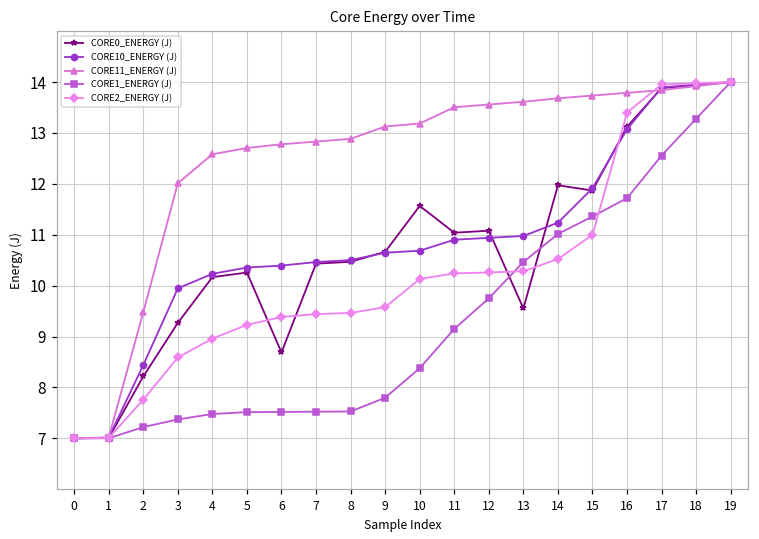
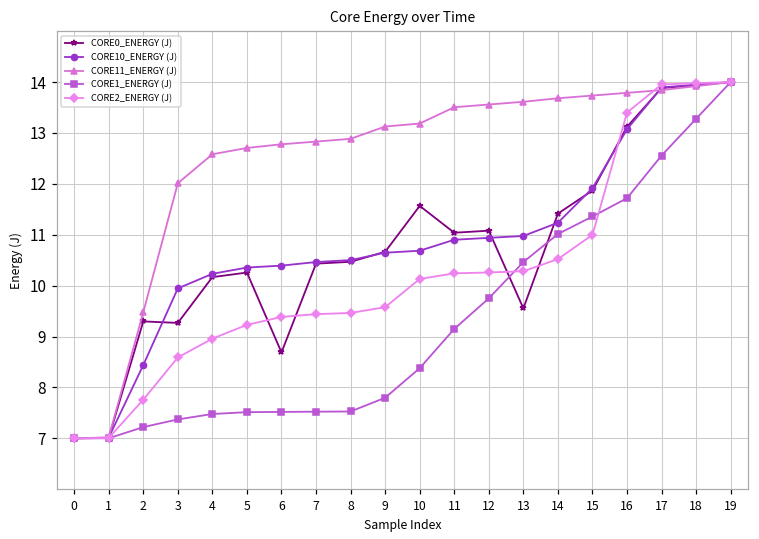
  {
    "CORE0_ENERGY (J)": {
-     "2": 8.2,
+     "2": 9.3,
      "3": 9.3,
      "4": 10.2,
      "5": 10.3,
      "6": 8.7,
      "10": 11.6,
      "11": 11.0,
      "12": 11.1,
      "13": 9.6,
-     "14": 12.0
+     "14": 11.4
    }
  }
